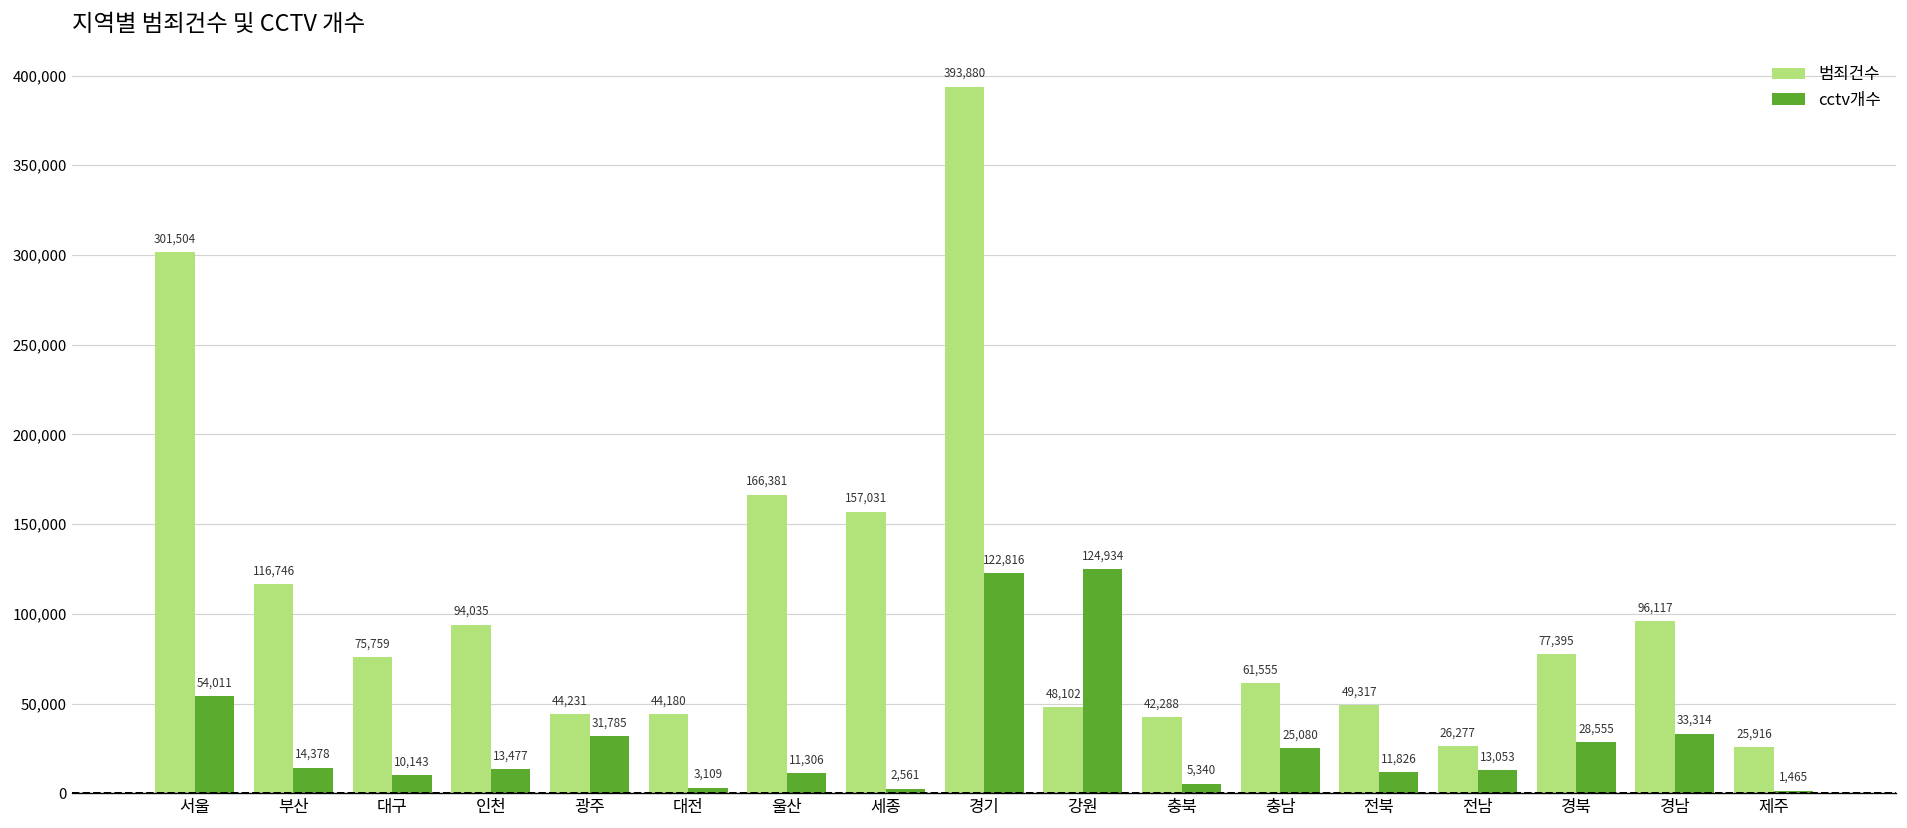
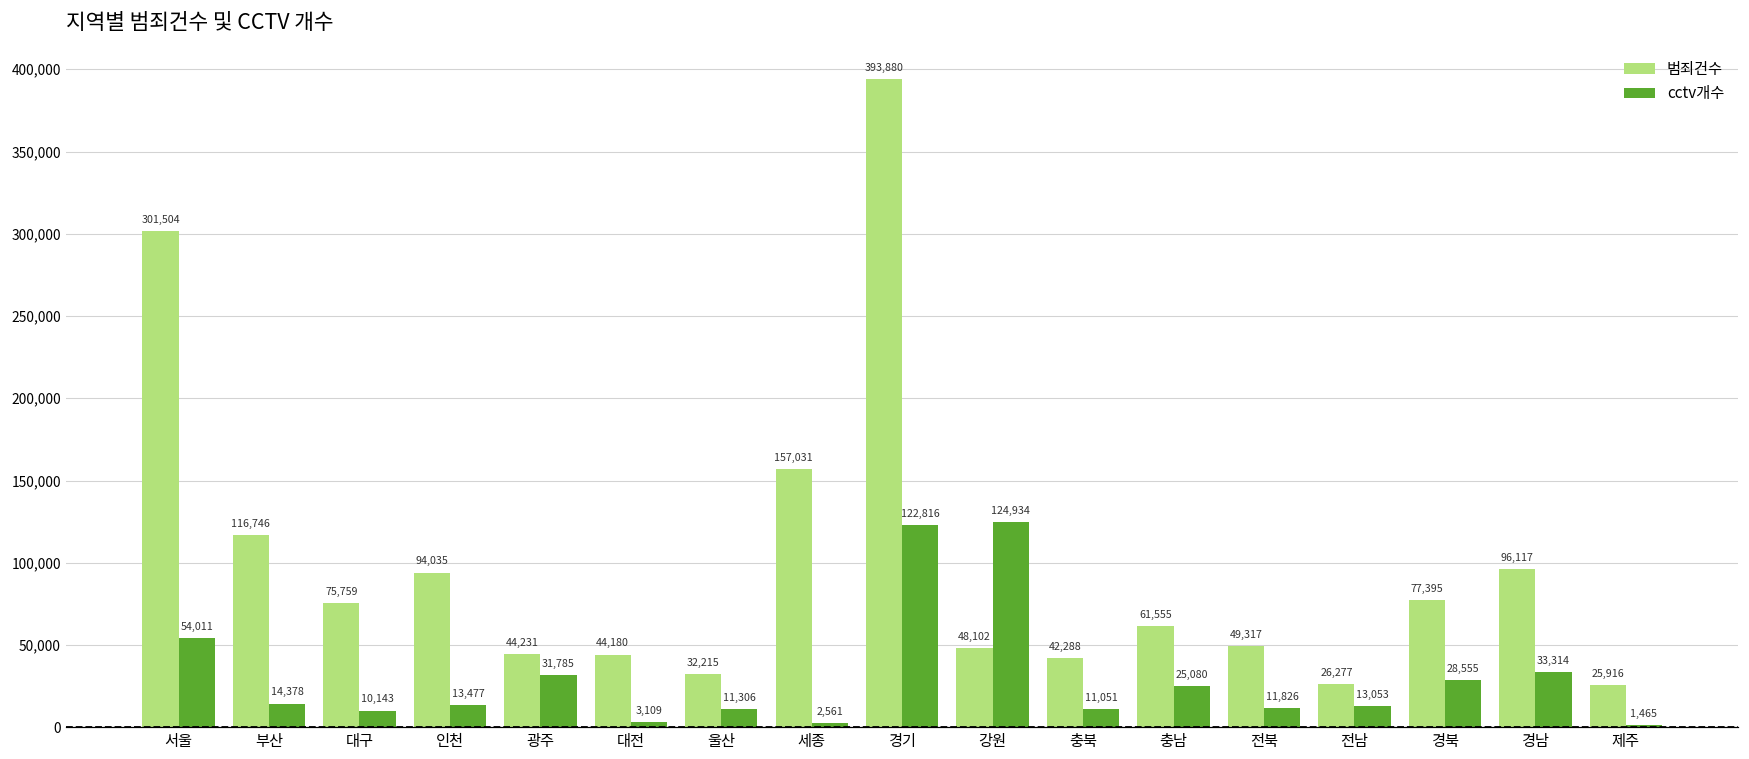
  {
    "범죄건수": {
      "서울": "301,504",
      "부산": "116,746",
      "대구": "75,759",
      "인천": "94,035",
      "광주": "44,231",
      "대전": "44,180",
-     "울산": "166,381",
+     "울산": "32,215",
      "세종": "157,031",
      "경기": "393,880",
      "강원": "48,102",
      "충북": "42,288",
      "충남": "61,555",
      "전북": "49,317",
      "전남": "26,277",
      "경북": "77,395",
      "경남": "96,117",
      "제주": "25,916"
    },
    "cctv개수": {
      "서울": "54,011",
      "부산": "14,378",
      "대구": "10,143",
      "인천": "13,477",
      "광주": "31,785",
      "대전": "3,109",
      "울산": "11,306",
      "세종": "2,561",
      "경기": "122,816",
      "강원": "124,934",
-     "충북": "5,340",
+     "충북": "11,051",
      "충남": "25,080",
      "전북": "11,826",
      "전남": "13,053",
      "경북": "28,555",
      "경남": "33,314",
      "제주": "1,465"
    }
  }
